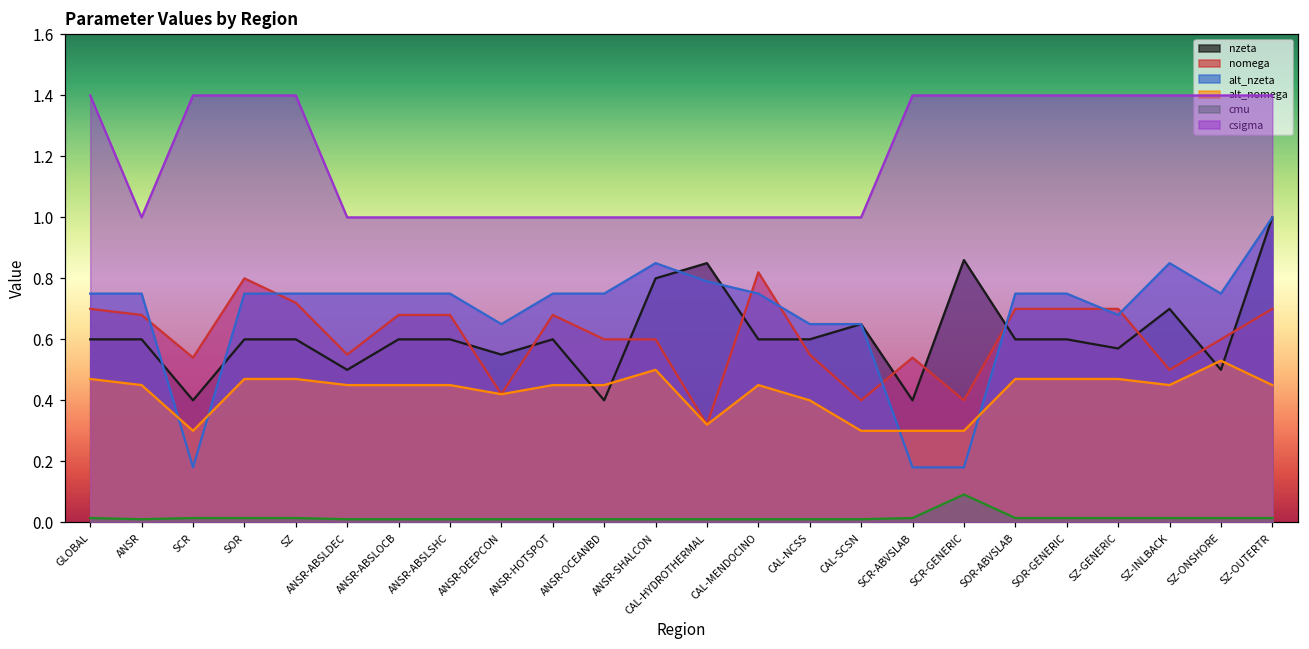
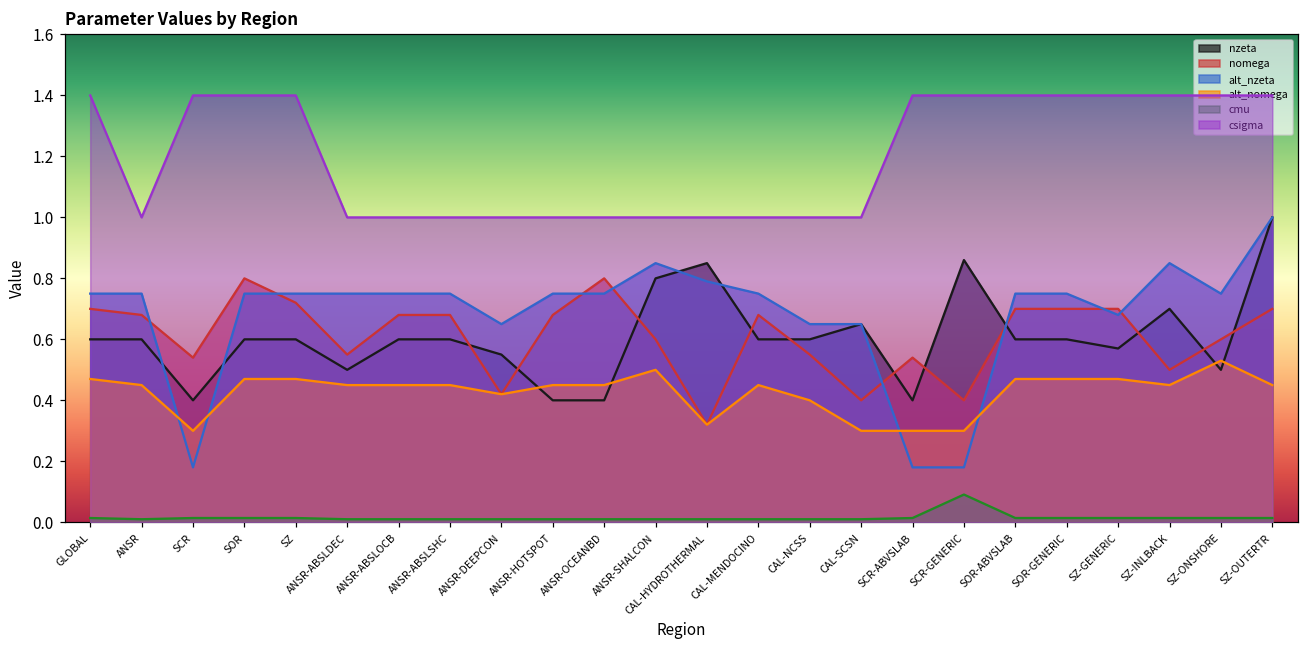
  {
    "nzeta": {
      "GLOBAL": 0.6,
      "ANSR": 0.6,
      "SCR": 0.4,
      "SOR": 0.6,
      "SZ": 0.6,
      "ANSR-ABSLDEC": 0.5,
      "ANSR-ABSLOCB": 0.6,
      "ANSR-ABSLSHC": 0.6,
      "ANSR-DEEPCON": 0.55,
-     "ANSR-HOTSPOT": 0.6,
+     "ANSR-HOTSPOT": 0.4,
      "ANSR-OCEANBD": 0.4,
      "ANSR-SHALCON": 0.8,
      "CAL-HYDROTHERMAL": 0.85,
      "CAL-MENDOCINO": 0.6,
      "CAL-NCSS": 0.6,
      "SCR-ABVSLAB": 0.4,
      "SCR-GENERIC": 0.86,
      "SOR-ABVSLAB": 0.6,
      "SOR-GENERIC": 0.6,
      "SZ-GENERIC": 0.57,
      "SZ-INLBACK": 0.7,
      "SZ-ONSHORE": 0.5
    },
    "nomega": {
      "GLOBAL": 0.70,
      "ANSR": 0.68,
      "SCR": 0.54,
      "SOR": 0.80,
      "SZ": 0.72,
      "ANSR-ABSLDEC": 0.55,
      "ANSR-ABSLOCB": 0.68,
      "ANSR-ABSLSHC": 0.68,
      "ANSR-HOTSPOT": 0.68,
-     "ANSR-OCEANBD": 0.6,
+     "ANSR-OCEANBD": 0.8,
      "ANSR-SHALCON": 0.60,
-     "CAL-MENDOCINO": 0.82,
+     "CAL-MENDOCINO": 0.68,
      "CAL-NCSS": 0.55,
      "CAL-SCSN": 0.40,
      "SCR-ABVSLAB": 0.54,
      "SCR-GENERIC": 0.40,
      "SOR-ABVSLAB": 0.70,
      "SOR-GENERIC": 0.70,
      "SZ-GENERIC": 0.70,
      "SZ-INLBACK": 0.50,
      "SZ-ONSHORE": 0.60,
      "SZ-OUTERTR": 0.70
    },
    "alt_nzeta": {
      "GLOBAL": 0.75,
      "ANSR": 0.75,
      "SCR": 0.18,
      "SOR": 0.75,
      "SZ": 0.75,
      "ANSR-ABSLDEC": 0.75,
      "ANSR-ABSLOCB": 0.75,
      "ANSR-ABSLSHC": 0.75,
      "ANSR-DEEPCON": 0.65,
      "ANSR-HOTSPOT": 0.75,
      "ANSR-OCEANBD": 0.75,
      "ANSR-SHALCON": 0.85,
      "CAL-HYDROTHERMAL": 0.79,
      "CAL-MENDOCINO": 0.75,
      "CAL-NCSS": 0.65,
      "SCR-ABVSLAB": 0.18,
      "SCR-GENERIC": 0.18,
      "SOR-ABVSLAB": 0.75,
      "SOR-GENERIC": 0.75,
      "SZ-GENERIC": 0.68,
      "SZ-INLBACK": 0.85,
      "SZ-ONSHORE": 0.75
    },
    "alt_nomega": {
      "GLOBAL": 0.47,
      "ANSR": 0.45,
      "SCR": 0.30,
      "SOR": 0.47,
      "SZ": 0.47,
      "ANSR-ABSLDEC": 0.45,
      "ANSR-ABSLOCB": 0.45,
      "ANSR-ABSLSHC": 0.45,
      "ANSR-HOTSPOT": 0.45,
      "ANSR-OCEANBD": 0.45,
      "ANSR-SHALCON": 0.50,
      "CAL-MENDOCINO": 0.45,
      "CAL-NCSS": 0.40,
      "CAL-SCSN": 0.30,
      "SCR-ABVSLAB": 0.30,
      "SCR-GENERIC": 0.30,
      "SOR-ABVSLAB": 0.47,
      "SOR-GENERIC": 0.47,
      "SZ-GENERIC": 0.47,
      "SZ-INLBACK": 0.45,
      "SZ-ONSHORE": 0.53,
      "SZ-OUTERTR": 0.45
    },
    "cmu": {
      "GLOBAL": 0.01,
      "ANSR": 0.01,
      "SCR": 0.01,
      "SOR": 0.01,
      "SZ": 0.01,
      "ANSR-ABSLDEC": 0.01,
      "ANSR-ABSLOCB": 0.01,
      "ANSR-ABSLSHC": 0.01,
      "ANSR-DEEPCON": 0.01,
      "ANSR-HOTSPOT": 0.01,
      "ANSR-OCEANBD": 0.01,
      "ANSR-SHALCON": 0.01,
      "CAL-HYDROTHERMAL": 0.01,
      "CAL-MENDOCINO": 0.01,
      "CAL-NCSS": 0.01,
      "CAL-SCSN": 0.01,
      "SCR-ABVSLAB": 0.01,
      "SCR-GENERIC": 0.09,
      "SOR-ABVSLAB": 0.01,
      "SOR-GENERIC": 0.01,
      "SZ-GENERIC": 0.01,
      "SZ-INLBACK": 0.01,
      "SZ-ONSHORE": 0.01,
      "SZ-OUTERTR": 0.01
    },
    "csigma": {
      "GLOBAL": 1.40,
      "ANSR": 1.00,
      "SCR": 1.40,
      "SOR": 1.40,
      "SZ": 1.40,
      "ANSR-ABSLDEC": 1.00,
      "ANSR-ABSLOCB": 1.00,
      "ANSR-ABSLSHC": 1.00,
      "ANSR-DEEPCON": 1.00,
      "ANSR-HOTSPOT": 1.00,
      "ANSR-OCEANBD": 1.00,
      "ANSR-SHALCON": 1.00,
      "CAL-HYDROTHERMAL": 1.00,
      "CAL-MENDOCINO": 1.00,
      "CAL-NCSS": 1.00,
      "CAL-SCSN": 1.00,
      "SCR-ABVSLAB": 1.40,
      "SCR-GENERIC": 1.40,
      "SOR-ABVSLAB": 1.40,
      "SOR-GENERIC": 1.40,
      "SZ-GENERIC": 1.40,
      "SZ-INLBACK": 1.40
    }
  }
